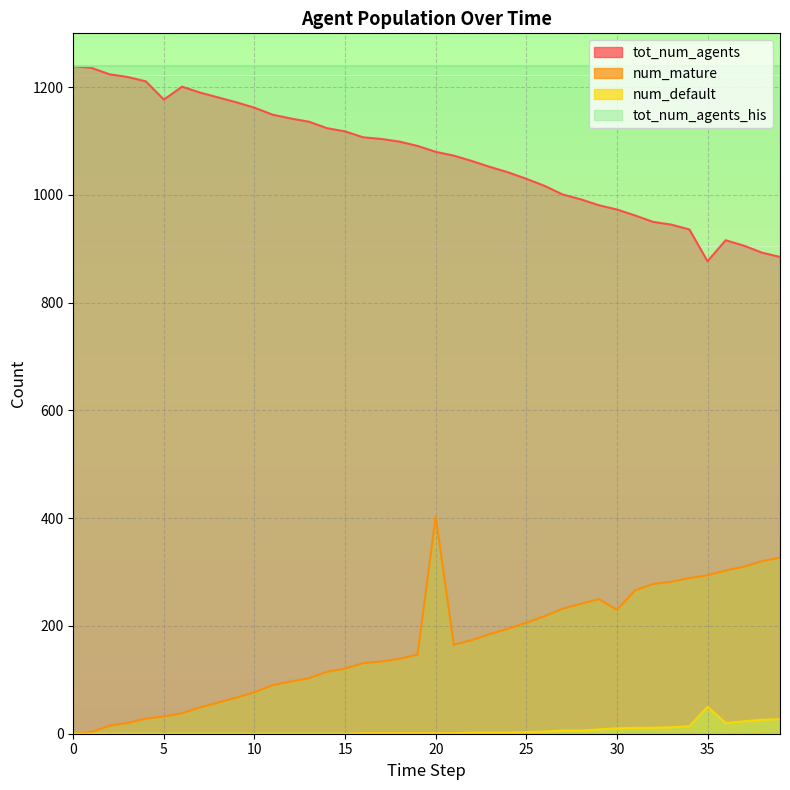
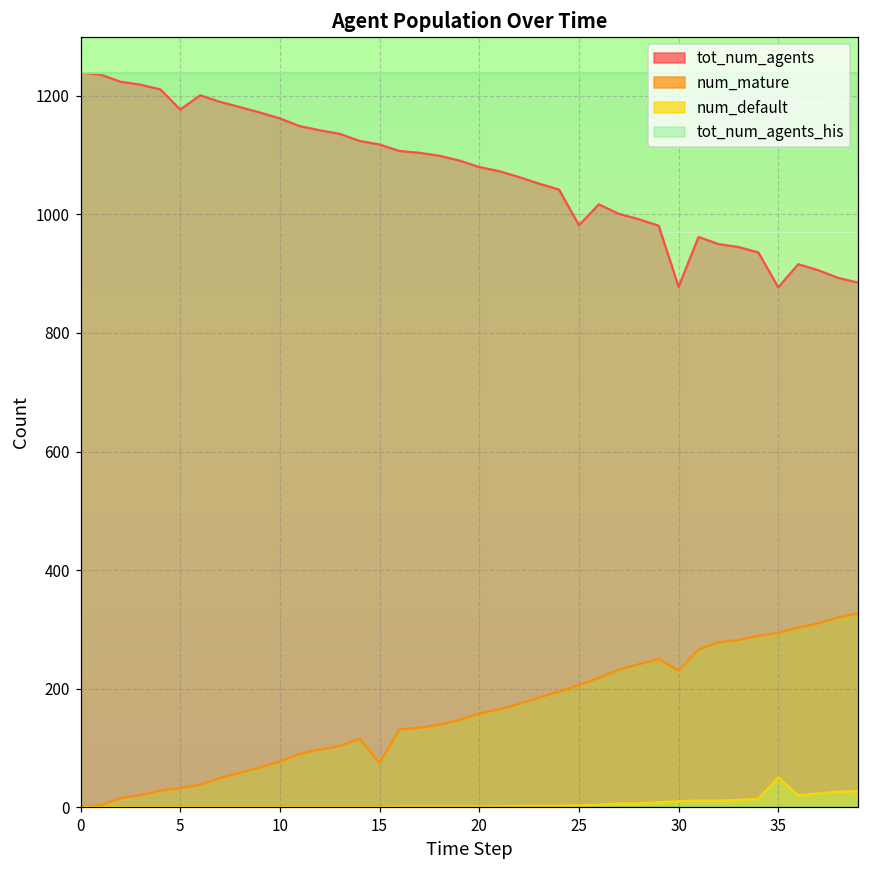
  {
    "tot_num_agents": {
      "5": 1180,
      "10": 1160,
      "15": 1120,
      "20": 1080,
-     "25": 1030,
-     "30": 970,
+     "25": 980,
+     "30": 880,
      "35": 880
    },
    "num_mature": {
      "5": 30,
      "10": 80,
-     "15": 120,
-     "20": 400,
+     "15": 80,
+     "20": 160,
      "25": 210,
      "30": 230,
      "35": 290
    },
    "num_default": {
      "5": 0,
      "10": 0,
      "15": 0,
      "20": 0,
      "25": 0,
      "30": 10,
      "35": 50
    },
    "tot_num_agents_his": {
      "5": 1240,
      "10": 1240,
      "15": 1240,
      "20": 1240,
      "25": 1240
    }
  }
